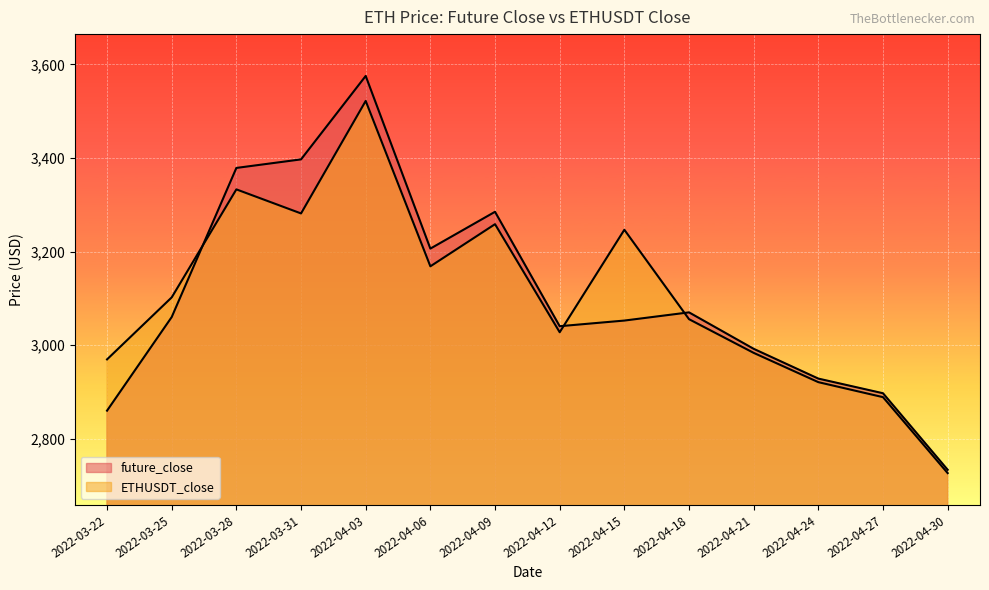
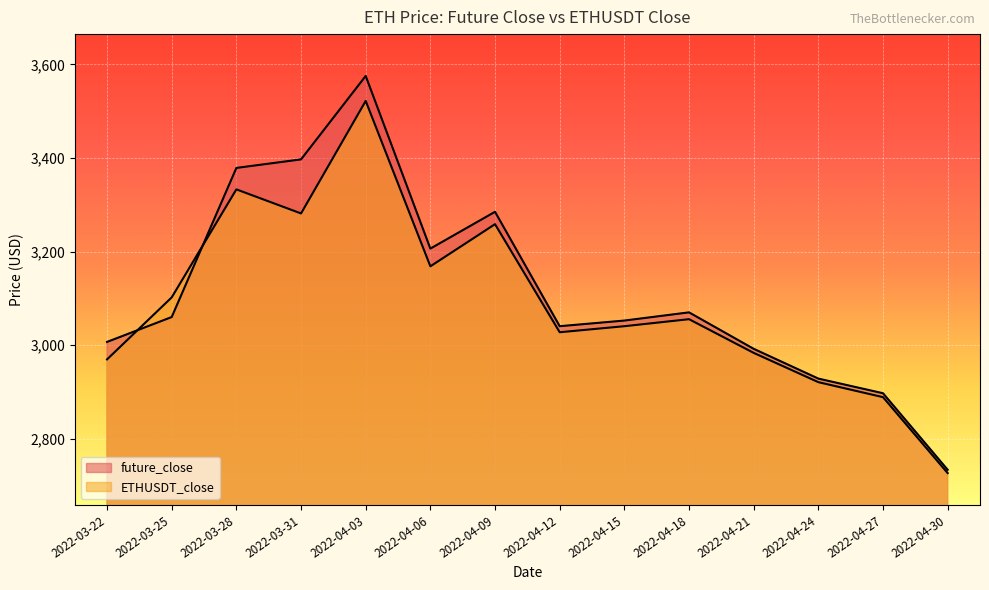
  {
    "future_close": {
-     "2022-03-22": "2,860",
+     "2022-03-22": "3,010",
      "2022-03-25": "3,060",
      "2022-03-28": "3,380",
      "2022-03-31": "3,400",
      "2022-04-03": "3,580",
      "2022-04-06": "3,210",
      "2022-04-09": "3,290",
      "2022-04-12": "3,040",
      "2022-04-15": "3,050",
      "2022-04-18": "3,070",
      "2022-04-21": "2,990",
      "2022-04-24": "2,930",
      "2022-04-27": "2,900",
      "2022-04-30": "2,730"
    },
    "ETHUSDT_close": {
      "2022-03-22": "2,970",
      "2022-03-25": "3,100",
      "2022-03-28": "3,330",
      "2022-03-31": "3,280",
      "2022-04-03": "3,520",
      "2022-04-06": "3,170",
      "2022-04-09": "3,260",
      "2022-04-12": "3,030",
-     "2022-04-15": "3,250",
+     "2022-04-15": "3,040",
      "2022-04-18": "3,060",
      "2022-04-21": "2,980",
      "2022-04-24": "2,920",
      "2022-04-27": "2,890",
      "2022-04-30": "2,730"
    }
  }
